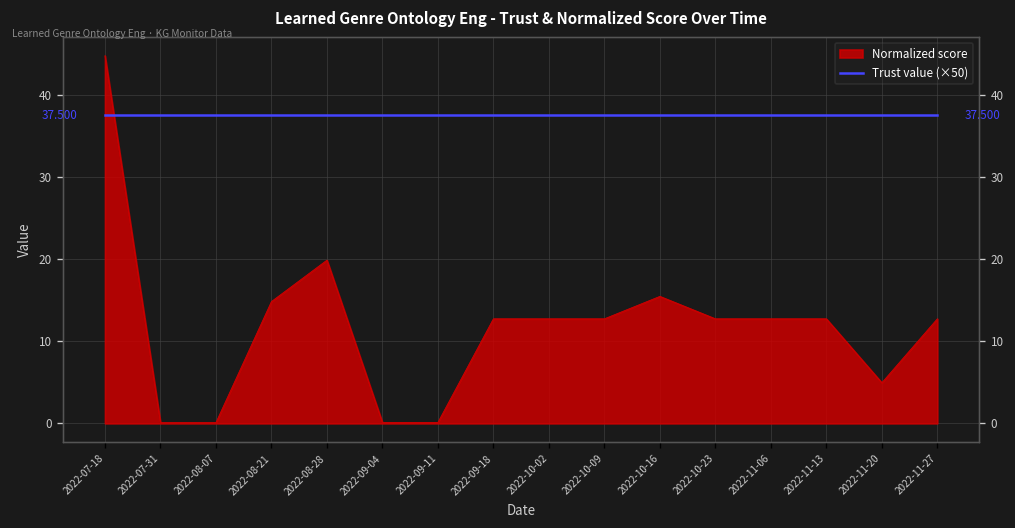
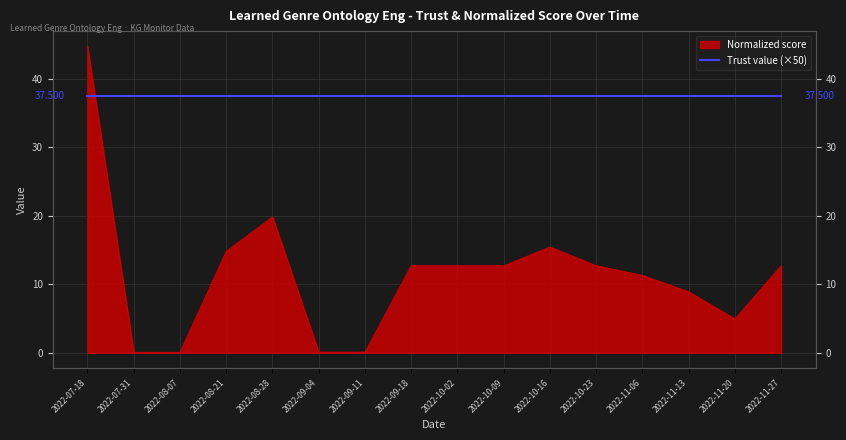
  {
    "Normalized score": {
      "2022-07-18": 45,
      "2022-07-31": 0,
      "2022-08-07": 0,
      "2022-08-21": 15,
      "2022-08-28": 20,
      "2022-09-04": 0,
      "2022-09-11": 0,
      "2022-09-18": 13,
      "2022-10-02": 13,
      "2022-10-09": 13,
      "2022-10-16": 15,
      "2022-10-23": 13,
-     "2022-11-06": 13,
-     "2022-11-13": 13,
+     "2022-11-06": 11,
+     "2022-11-13": 9,
      "2022-11-20": 5,
      "2022-11-27": 13
    },
    "Trust value (×50)": {
      "2022-07-18": 37.500,
      "2022-11-27": 37.500
    }
  }
